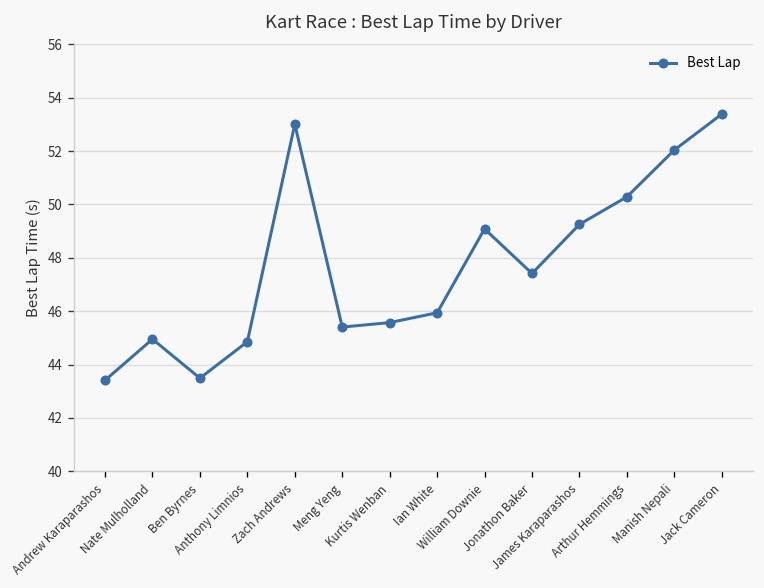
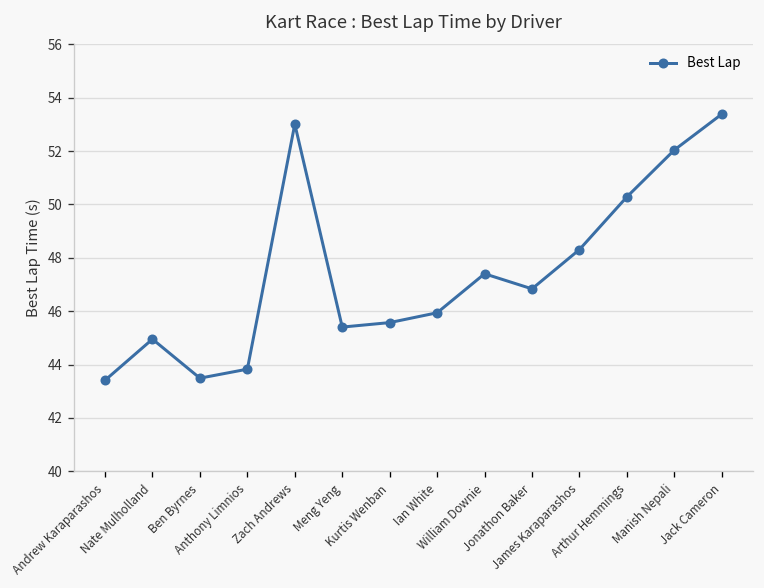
  {
    "Andrew Karaparashos": 43.4,
    "Nate Mulholland": 45.0,
    "Ben Byrnes": 43.5,
-   "Anthony Limnios": 44.9,
+   "Anthony Limnios": 43.8,
    "Zach Andrews": 53.0,
    "Meng Yeng": 45.4,
    "Kurtis Wenban": 45.6,
    "Ian White": 45.9,
-   "William Downie": 49.1,
-   "Jonathon Baker": 47.4,
-   "James Karaparashos": 49.3,
+   "William Downie": 47.4,
+   "Jonathon Baker": 46.8,
+   "James Karaparashos": 48.3,
    "Arthur Hemmings": 50.3,
    "Manish Nepali": 52.0,
    "Jack Cameron": 53.4
  }
